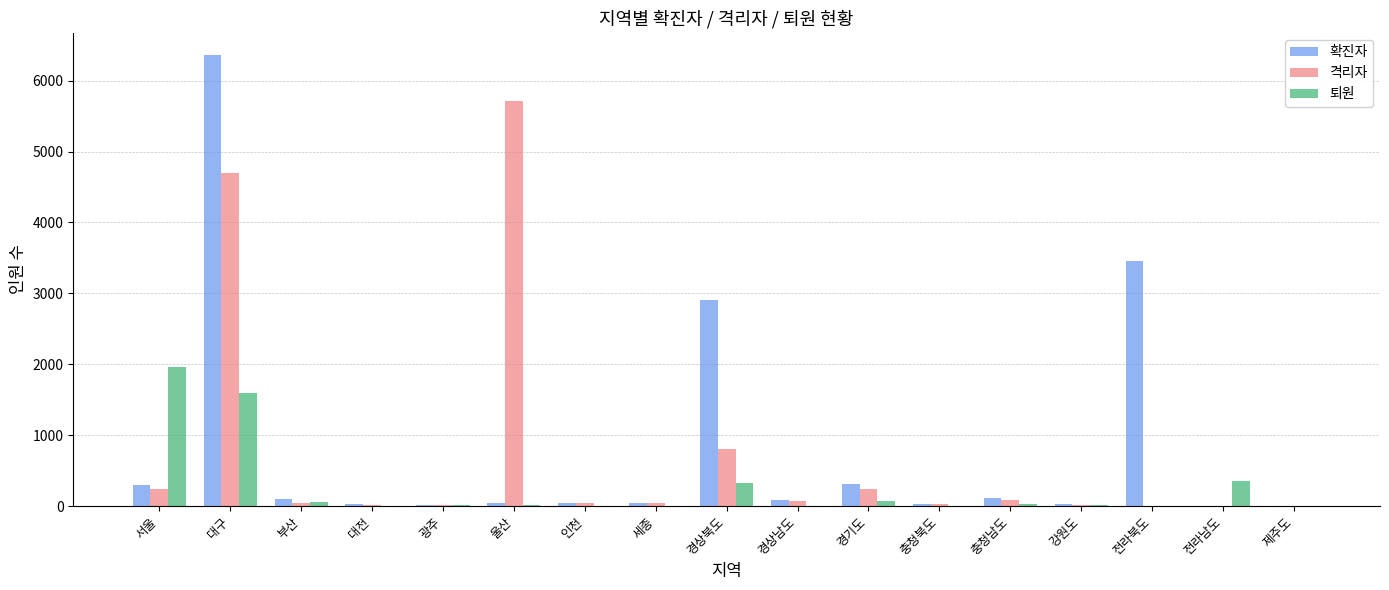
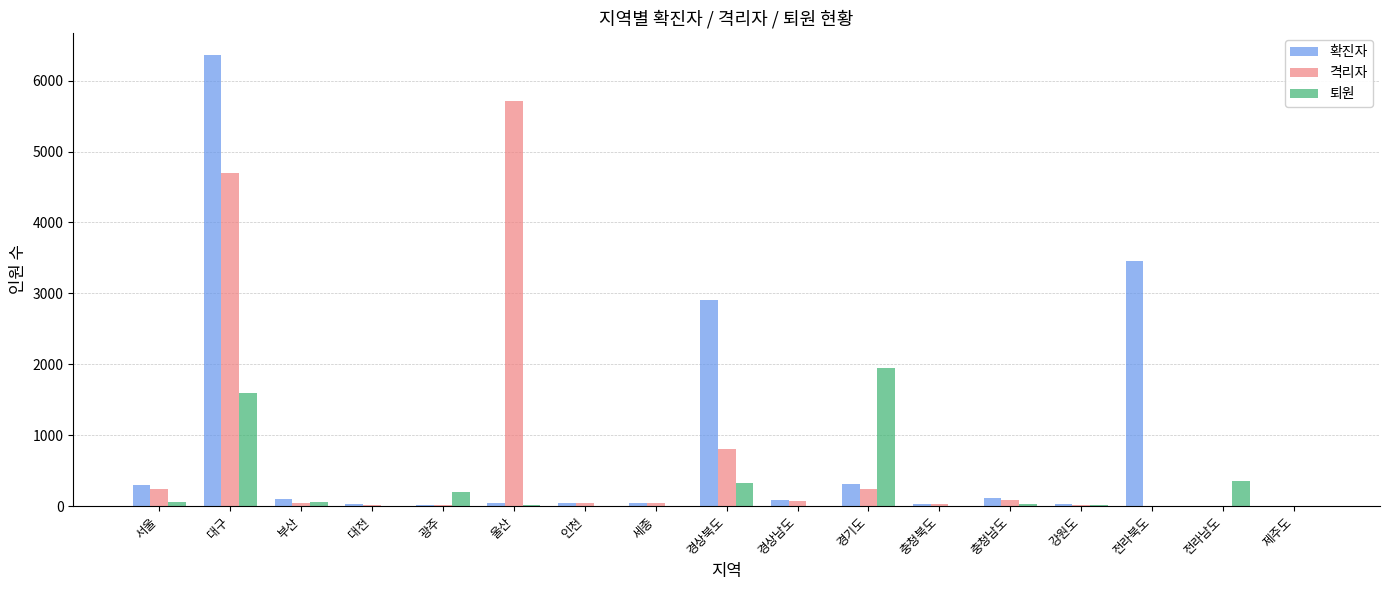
  {
    "확진자": {
      "서울": 300,
      "대구": 6400,
      "부산": 100,
      "울산": 0,
      "인천": 0,
      "세종": 0,
      "경상북도": 2900,
      "경상남도": 100,
      "경기도": 300,
      "충청남도": 100,
      "전라북도": 3500
    },
    "격리자": {
      "서울": 200,
      "대구": 4700,
      "부산": 0,
      "울산": 5700,
      "인천": 0,
      "세종": 0,
      "경상북도": 800,
      "경상남도": 100,
      "경기도": 200,
      "충청남도": 100
    },
    "퇴원": {
-     "서울": 2000,
+     "서울": 100,
      "대구": 1600,
      "부산": 100,
-     "광주": 0,
+     "광주": 200,
      "세종": 0,
      "경상북도": 300,
-     "경기도": 100,
+     "경기도": 1900,
      "전라남도": 400
    }
  }
